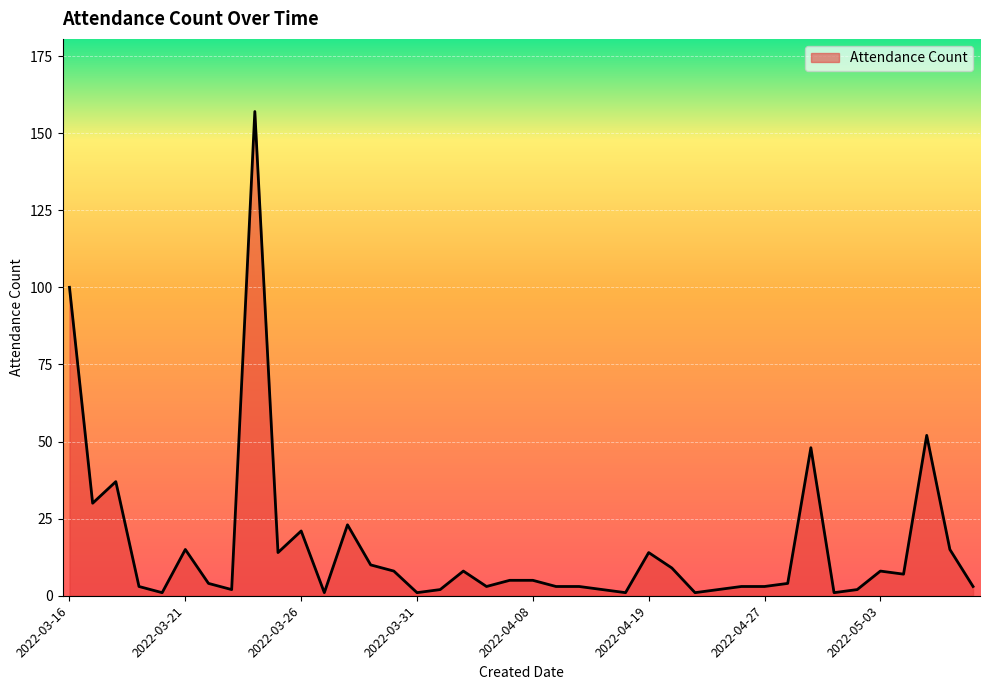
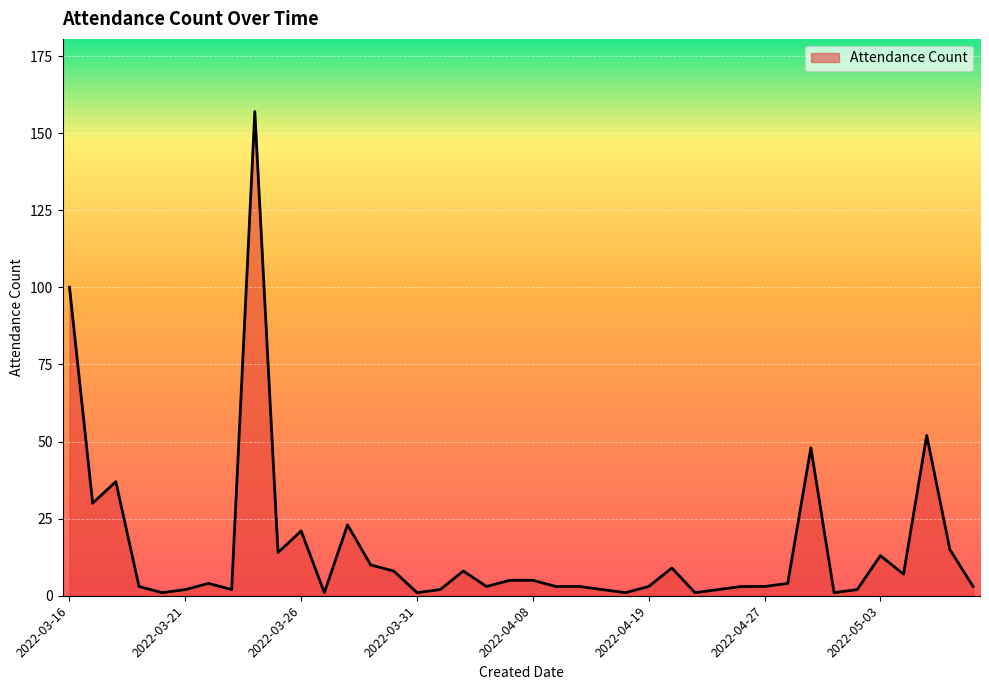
  {
    "2022-03-16": 100,
-   "2022-03-21": 15,
+   "2022-03-21": 2,
    "2022-03-26": 21,
    "2022-03-31": 1,
    "2022-04-08": 5,
-   "2022-04-19": 14,
+   "2022-04-19": 3,
    "2022-04-27": 3,
-   "2022-05-03": 8
+   "2022-05-03": 13
  }
